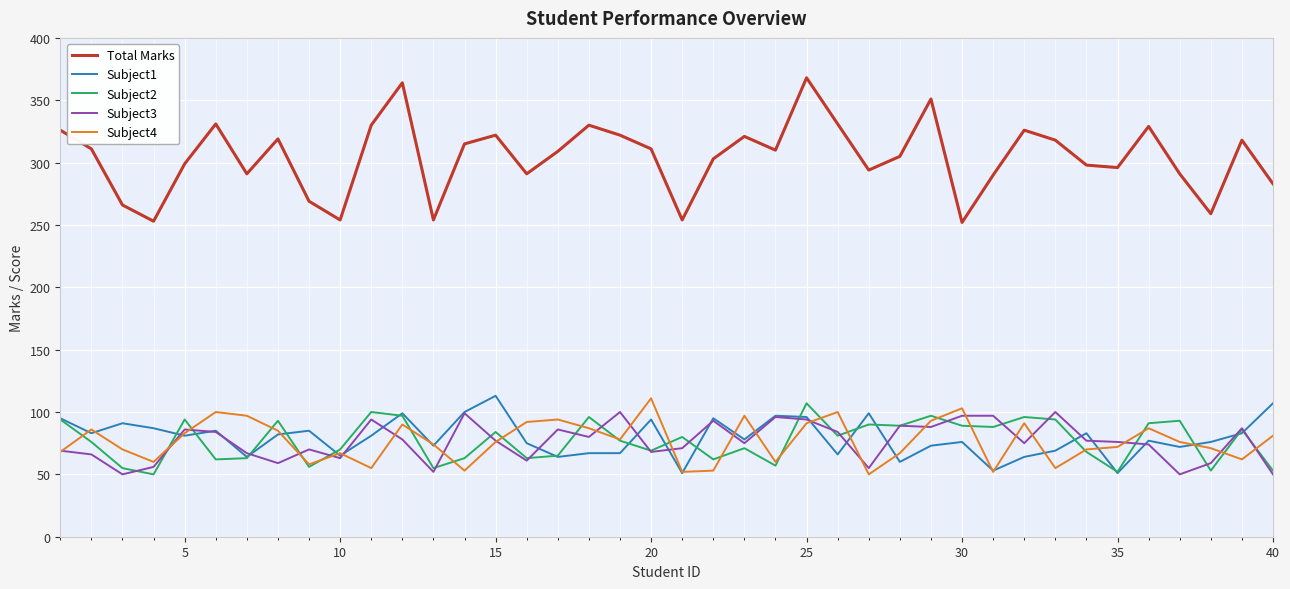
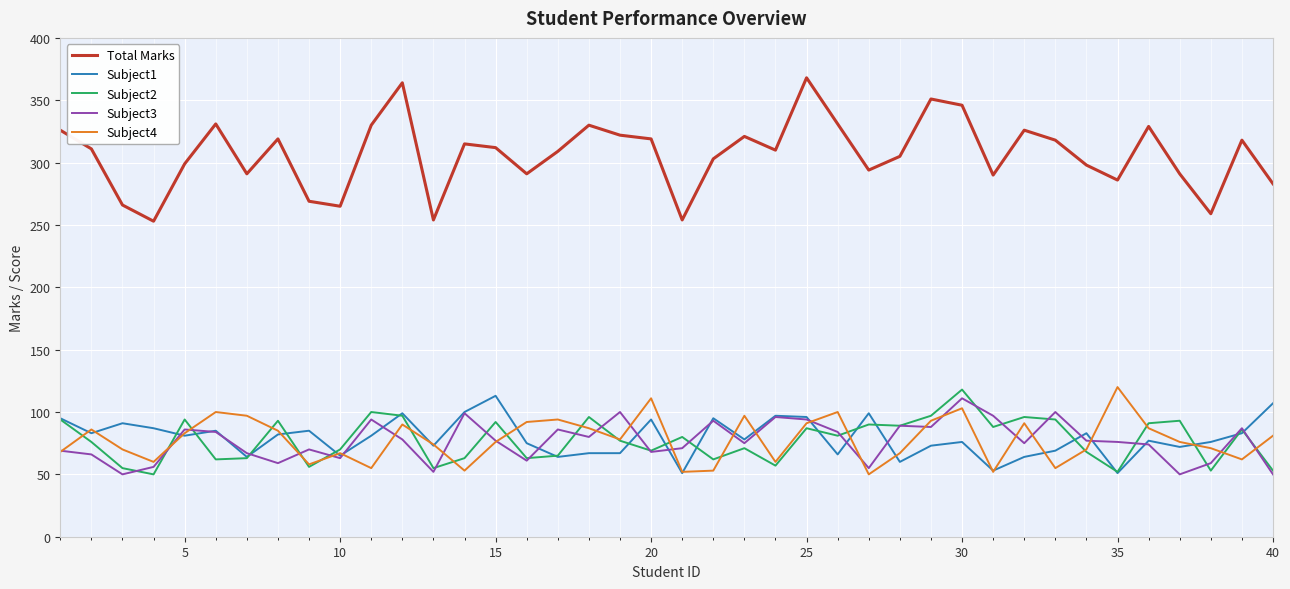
  {
    "Total Marks": {
      "5": 299,
-     "10": 254,
-     "15": 322,
-     "20": 311,
+     "10": 265,
+     "15": 312,
+     "20": 319,
      "25": 368,
-     "30": 252,
-     "35": 296,
+     "30": 346,
+     "35": 286,
      "40": 283
    },
    "Subject1": {
      "15": 113,
      "20": 94,
      "30": 76,
      "40": 107
    },
    "Subject2": {
      "5": 94,
      "10": 70,
-     "15": 84,
-     "25": 107,
-     "30": 89,
+     "15": 92,
+     "25": 87,
+     "30": 118,
      "40": 53
    },
    "Subject3": {
      "5": 86,
-     "30": 97,
+     "30": 111,
      "35": 76,
      "40": 50
    },
    "Subject4": {
      "20": 111,
      "25": 91,
      "30": 103,
-     "35": 72,
+     "35": 120,
      "40": 81
    }
  }
